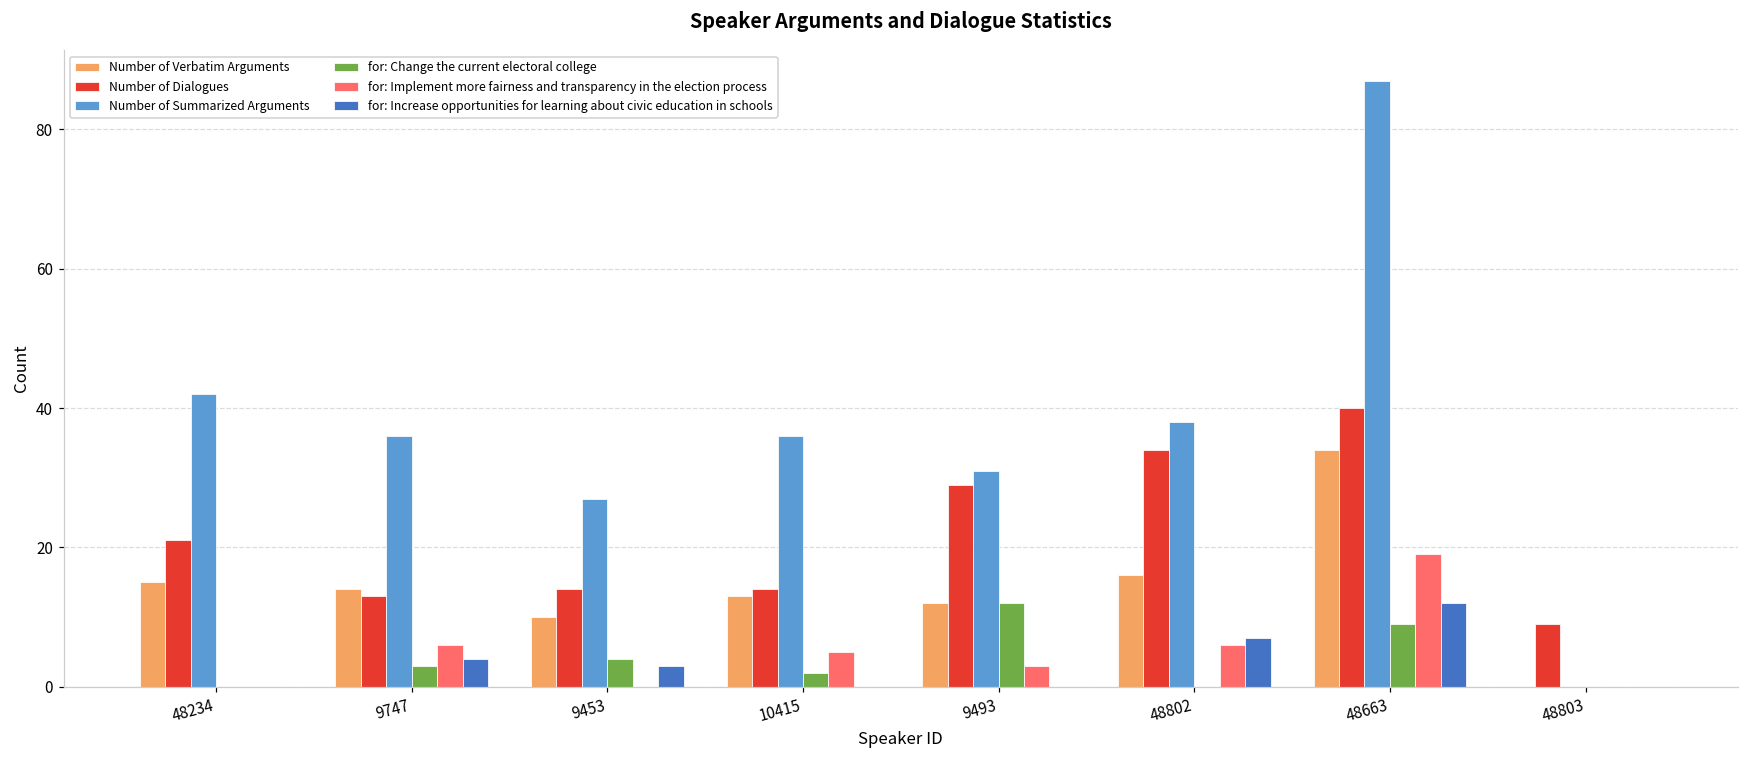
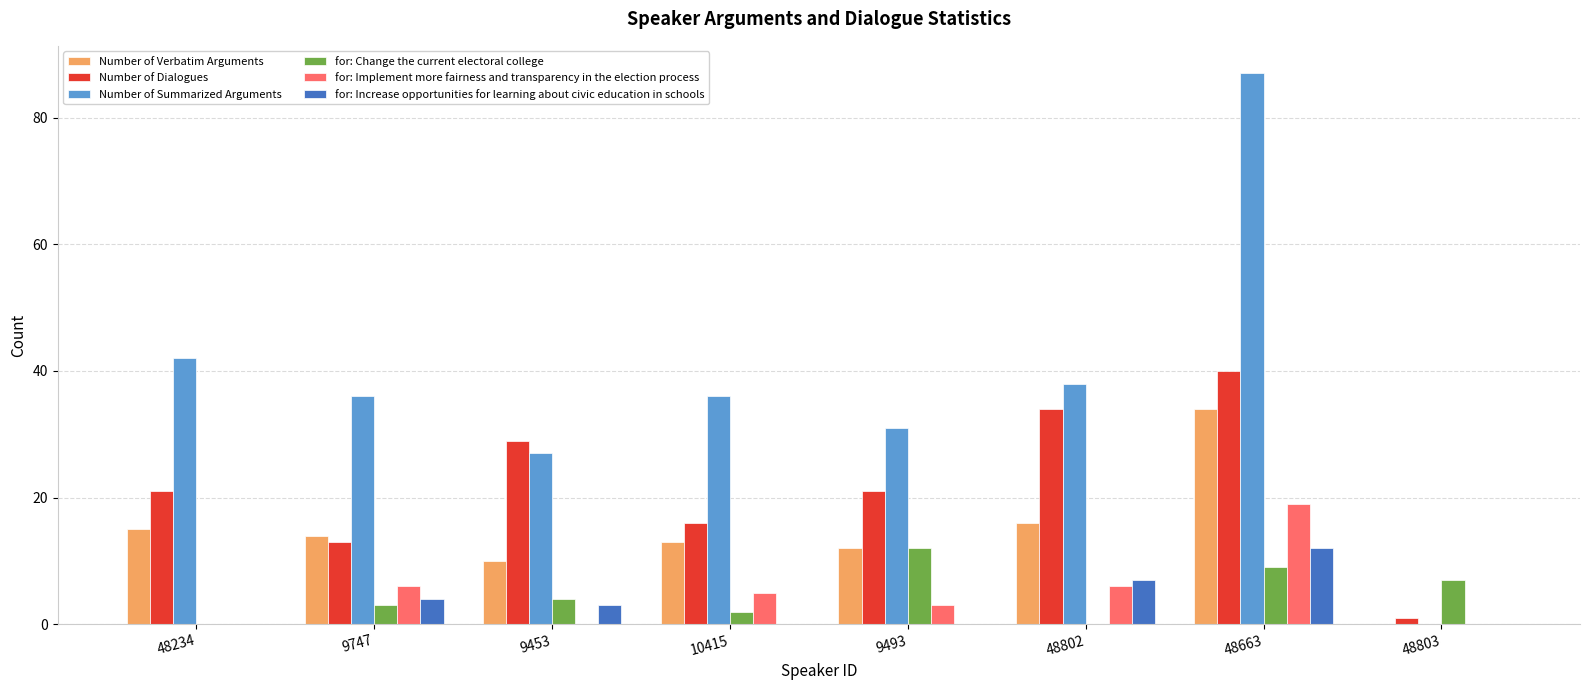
  {
    "Number of Dialogues": {
      "48234": 21,
      "9747": 13,
-     "9453": 14,
-     "10415": 14,
-     "9493": 29,
+     "9453": 29,
+     "10415": 16,
+     "9493": 21,
      "48802": 34,
      "48663": 40,
-     "48803": 9
+     "48803": 1
    },
    "for: Change the current electoral college": {
      "48234": 0,
      "9747": 3,
      "9453": 4,
      "10415": 2,
      "9493": 12,
      "48802": 0,
      "48663": 9,
-     "48803": 0
+     "48803": 7
    }
  }
